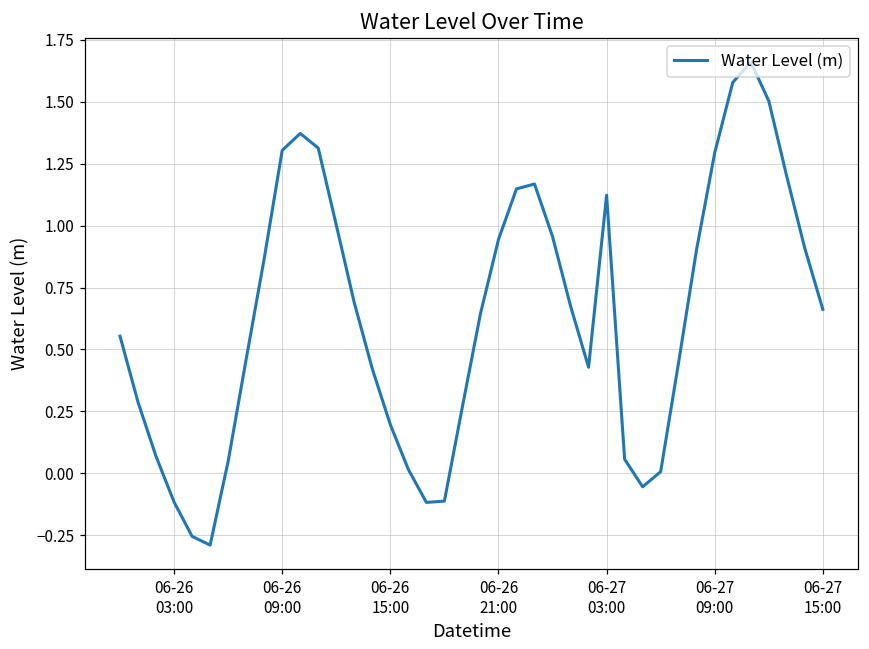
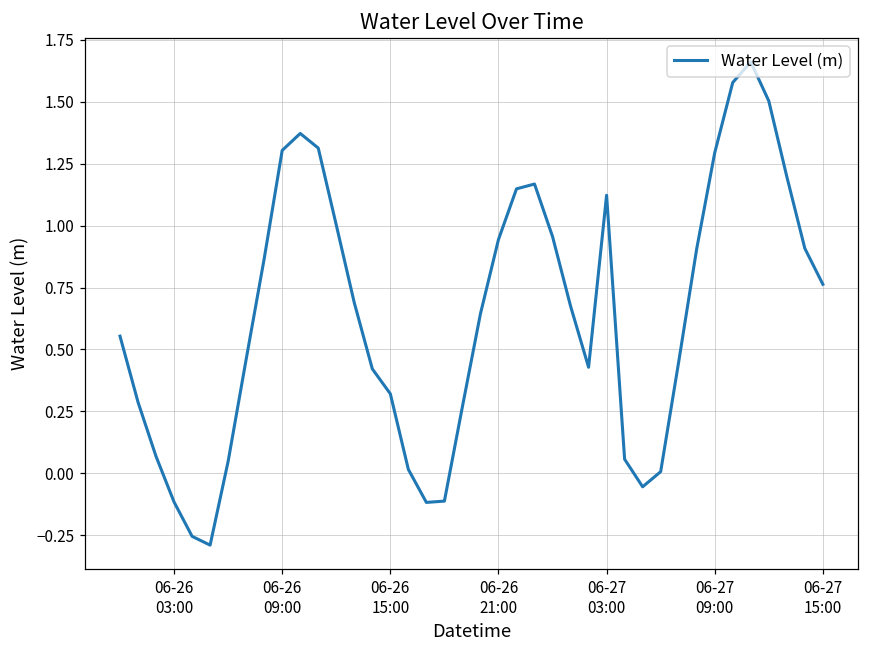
  {
    "06-26 03:00": -0.12,
    "06-26 09:00": 1.30,
-   "06-26 15:00": 0.20,
+   "06-26 15:00": 0.32,
    "06-26 21:00": 0.94,
    "06-27 03:00": 1.12,
    "06-27 09:00": 1.29,
-   "06-27 15:00": 0.66
+   "06-27 15:00": 0.76
  }
